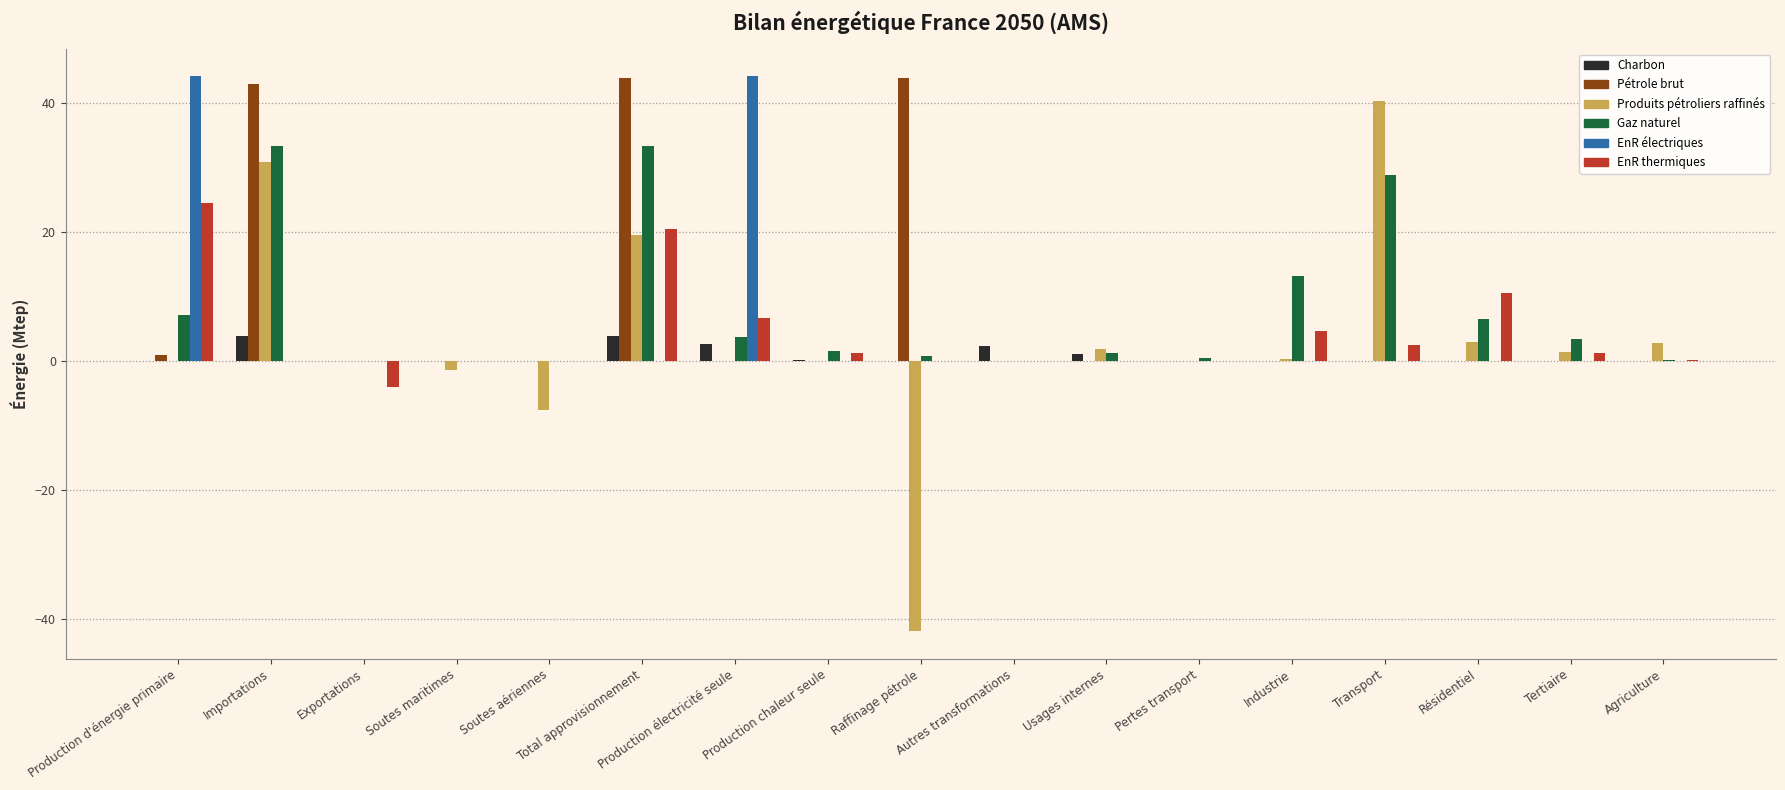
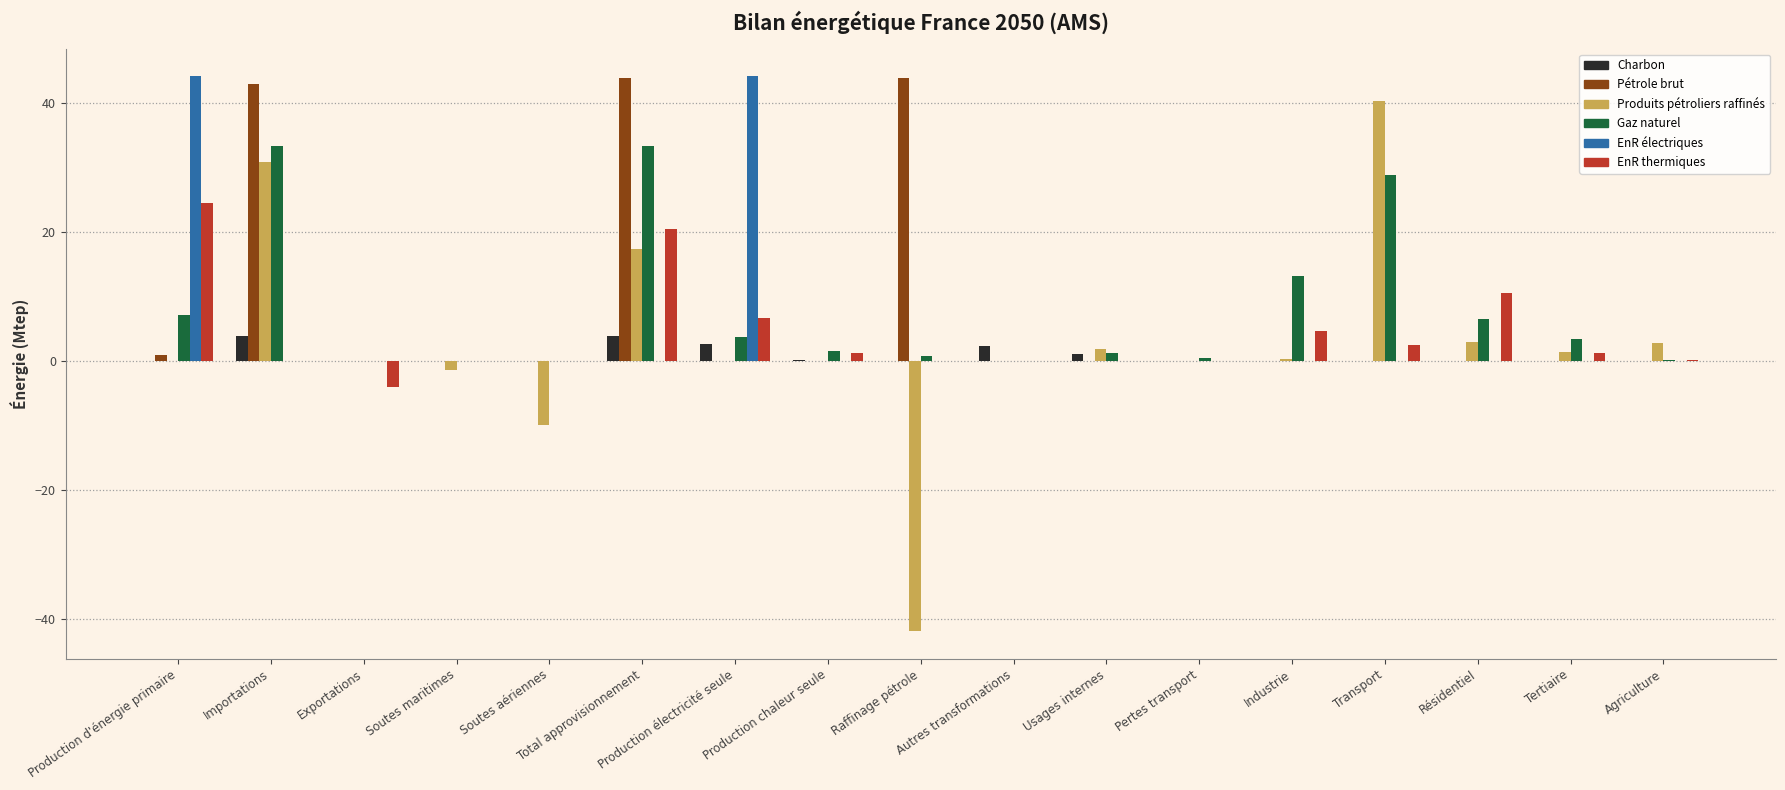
  {
    "Charbon": {
      "Production d'énergie primaire": 0,
      "Importations": 4,
      "Exportations": 0,
      "Soutes maritimes": 0,
      "Soutes aériennes": 0,
      "Total approvisionnement": 4,
      "Production électricité seule": 3,
      "Raffinage pétrole": 0,
      "Autres transformations": 2,
      "Usages internes": 1,
      "Pertes transport": 0,
      "Industrie": 0,
      "Transport": 0,
      "Résidentiel": 0,
      "Tertiaire": 0
    },
    "Produits pétroliers raffinés": {
      "Production d'énergie primaire": 0,
      "Importations": 31,
      "Exportations": 0,
      "Soutes maritimes": -1,
-     "Soutes aériennes": -8,
-     "Total approvisionnement": 20,
+     "Soutes aériennes": -10,
+     "Total approvisionnement": 17,
      "Production électricité seule": 0,
      "Raffinage pétrole": -42,
      "Autres transformations": 0,
      "Usages internes": 2,
      "Pertes transport": 0,
      "Transport": 40,
      "Résidentiel": 3,
      "Tertiaire": 1,
      "Agriculture": 3
    },
    "Gaz naturel": {
      "Production d'énergie primaire": 7,
      "Importations": 33,
      "Exportations": 0,
      "Soutes maritimes": 0,
      "Soutes aériennes": 0,
      "Total approvisionnement": 33,
      "Production électricité seule": 4,
      "Production chaleur seule": 1,
      "Raffinage pétrole": 1,
      "Autres transformations": 0,
      "Usages internes": 1,
      "Pertes transport": 0,
      "Industrie": 13,
      "Transport": 29,
      "Résidentiel": 7,
      "Tertiaire": 3
    },
    "EnR électriques": {
      "Production d'énergie primaire": 44,
      "Importations": 0,
      "Exportations": 0,
      "Soutes maritimes": 0,
      "Soutes aériennes": 0,
      "Total approvisionnement": 0,
      "Production électricité seule": 44,
      "Production chaleur seule": 0,
      "Raffinage pétrole": 0,
      "Autres transformations": 0,
      "Usages internes": 0,
      "Pertes transport": 0,
      "Industrie": 0,
      "Transport": 0,
      "Résidentiel": 0,
      "Tertiaire": 0,
      "Agriculture": 0
    }
  }
